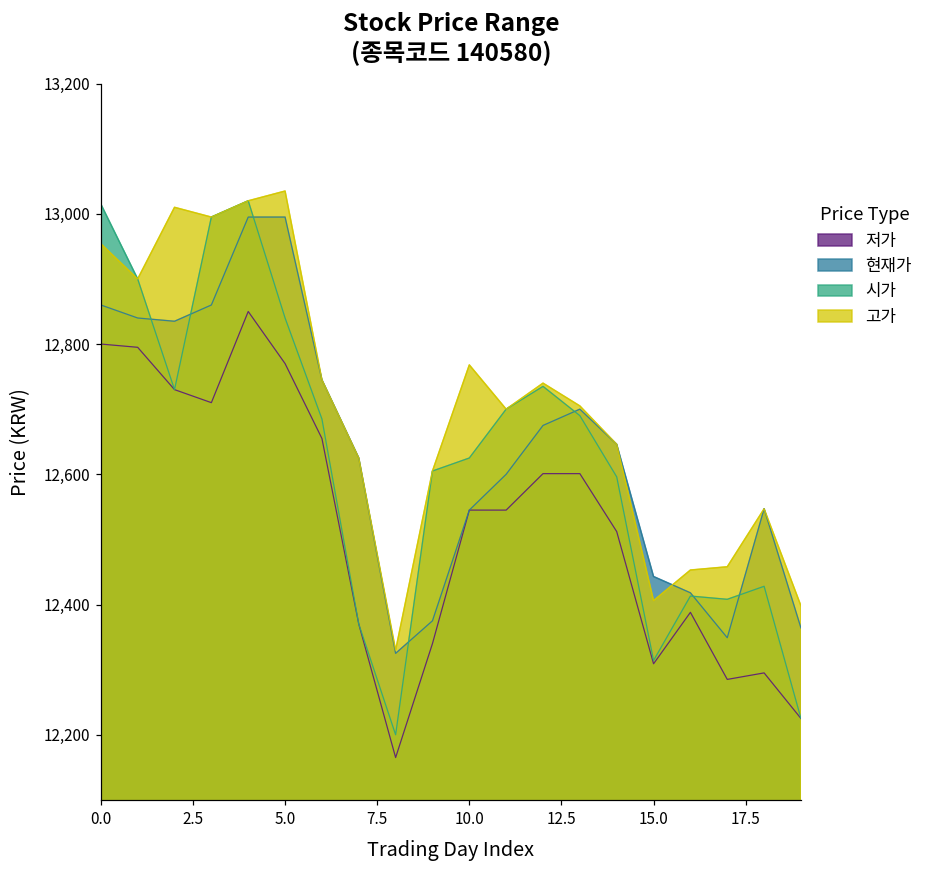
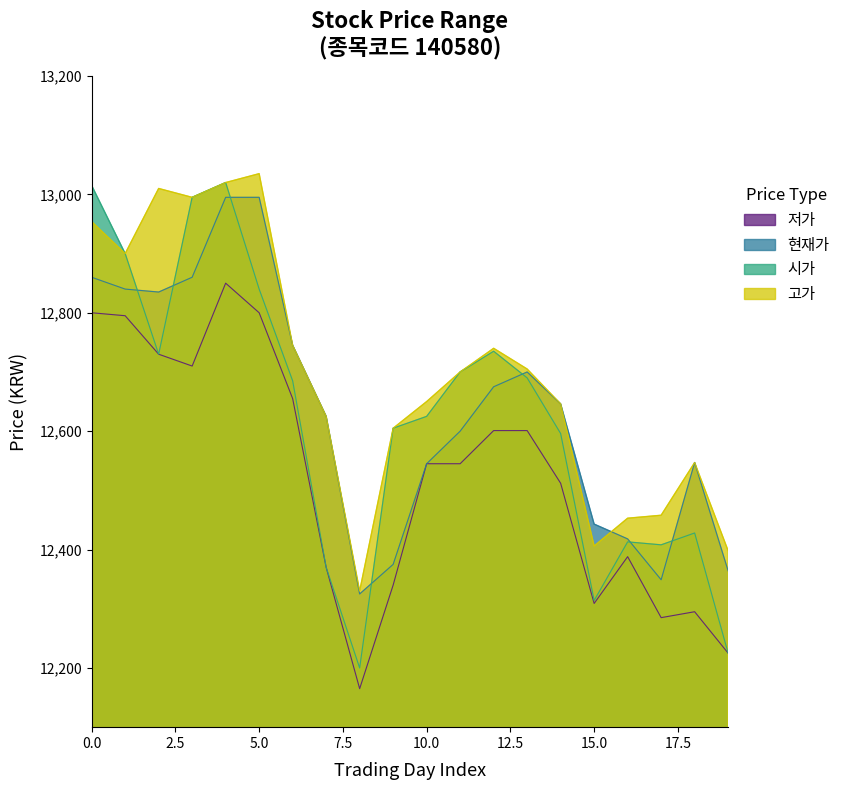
  {
    "저가": {
      "0.0": "12,800",
-     "5.0": "12,770",
+     "5.0": "12,800",
      "15.0": "12,310"
    },
    "고가": {
      "0.0": "12,950",
      "5.0": "13,040",
-     "10.0": "12,770",
+     "10.0": "12,650",
      "15.0": "12,410"
    }
  }
